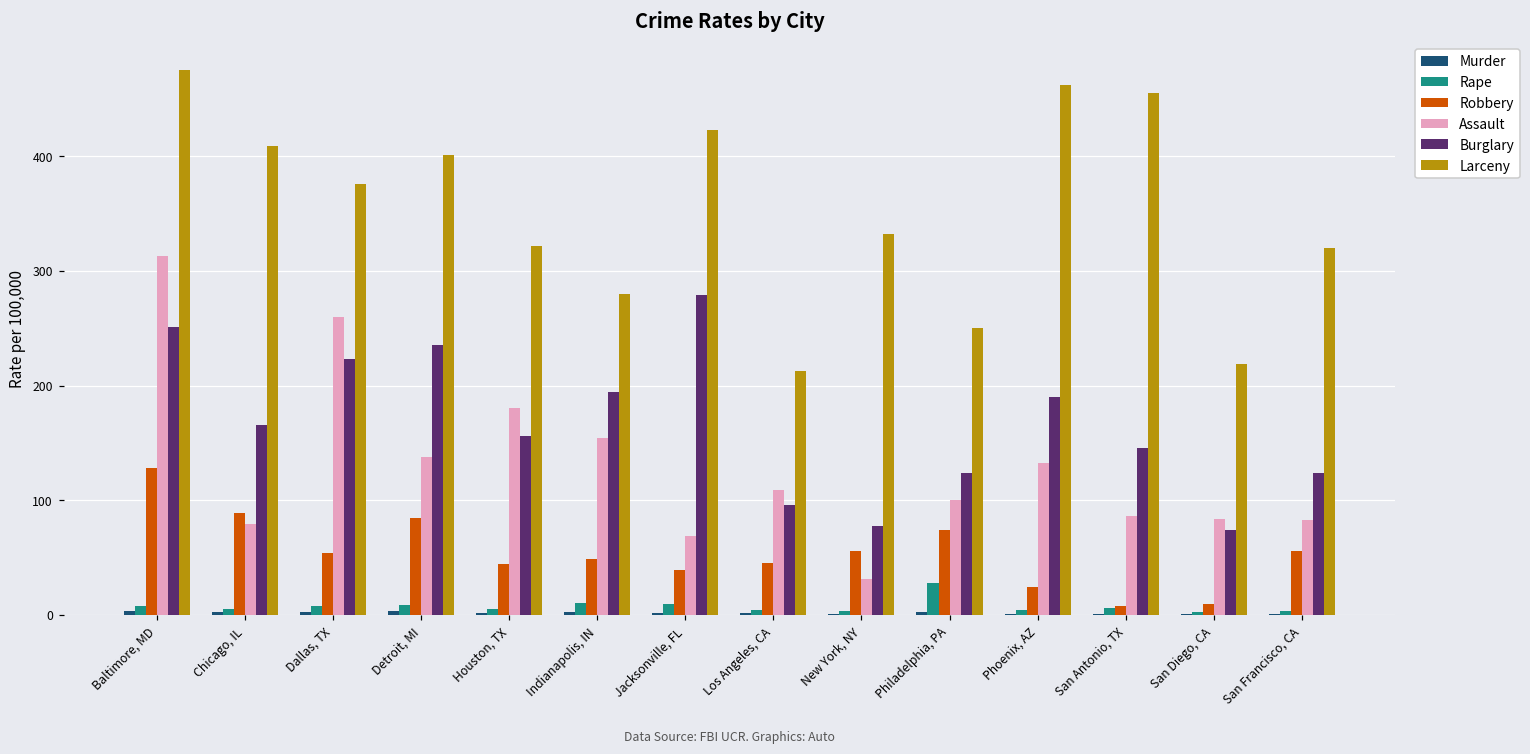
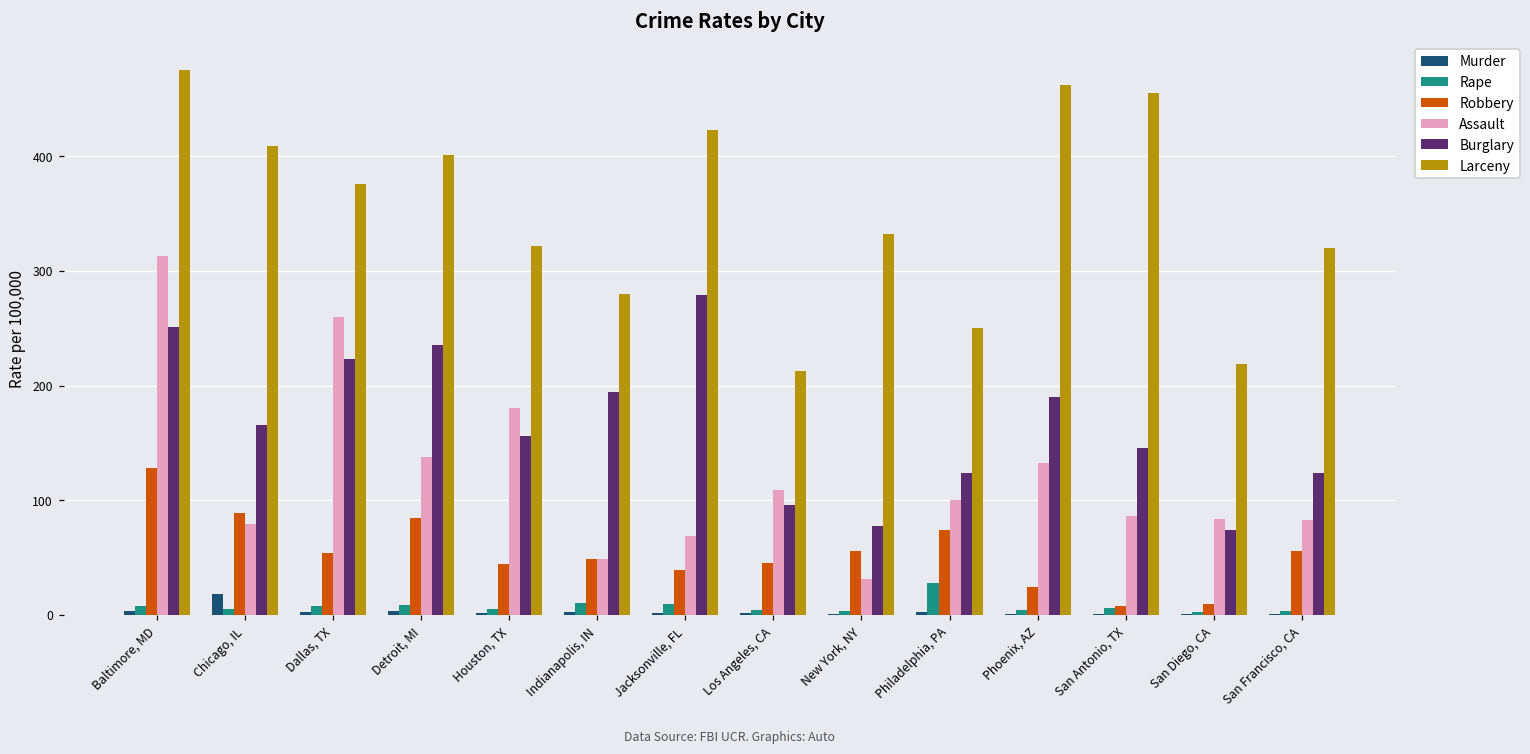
  {
    "Murder": {
      "Baltimore, MD": 3,
-     "Chicago, IL": 3,
+     "Chicago, IL": 19,
      "Dallas, TX": 2,
      "Detroit, MI": 4
    },
    "Rape": {
      "Baltimore, MD": 8,
      "Chicago, IL": 5,
      "Dallas, TX": 8,
      "Detroit, MI": 8,
      "Houston, TX": 5,
      "Indianapolis, IN": 10,
      "Jacksonville, FL": 10,
      "Los Angeles, CA": 4,
      "New York, NY": 3,
      "Philadelphia, PA": 28,
      "Phoenix, AZ": 4,
      "San Antonio, TX": 6,
      "San Diego, CA": 3,
      "San Francisco, CA": 4
    },
    "Robbery": {
      "Baltimore, MD": 128,
      "Chicago, IL": 89,
      "Dallas, TX": 54,
      "Detroit, MI": 85,
      "Houston, TX": 44,
      "Indianapolis, IN": 49,
      "Jacksonville, FL": 39,
      "Los Angeles, CA": 46,
      "New York, NY": 56,
      "Philadelphia, PA": 74,
      "Phoenix, AZ": 25,
      "San Antonio, TX": 8,
      "San Diego, CA": 10,
      "San Francisco, CA": 56
    },
    "Assault": {
      "Baltimore, MD": 313,
      "Chicago, IL": 79,
      "Dallas, TX": 260,
      "Detroit, MI": 138,
      "Houston, TX": 181,
-     "Indianapolis, IN": 154,
+     "Indianapolis, IN": 49,
      "Jacksonville, FL": 69,
      "Los Angeles, CA": 109,
      "New York, NY": 31,
      "Philadelphia, PA": 100,
      "Phoenix, AZ": 132,
      "San Antonio, TX": 86,
      "San Diego, CA": 83,
      "San Francisco, CA": 83
    },
    "Burglary": {
      "Baltimore, MD": 251,
      "Chicago, IL": 166,
      "Dallas, TX": 224,
      "Detroit, MI": 236,
      "Houston, TX": 156,
      "Indianapolis, IN": 194,
      "Jacksonville, FL": 279,
      "Los Angeles, CA": 96,
      "New York, NY": 78,
      "Philadelphia, PA": 123,
      "Phoenix, AZ": 190,
      "San Antonio, TX": 146,
      "San Diego, CA": 74,
      "San Francisco, CA": 124
    },
    "Larceny": {
      "Baltimore, MD": 476,
      "Chicago, IL": 409,
      "Dallas, TX": 376,
      "Detroit, MI": 401,
      "Houston, TX": 322,
      "Indianapolis, IN": 280,
      "Jacksonville, FL": 423,
      "Los Angeles, CA": 213,
      "New York, NY": 332,
      "Philadelphia, PA": 251,
      "Phoenix, AZ": 463,
      "San Antonio, TX": 455,
      "San Diego, CA": 218,
      "San Francisco, CA": 320
    }
  }
